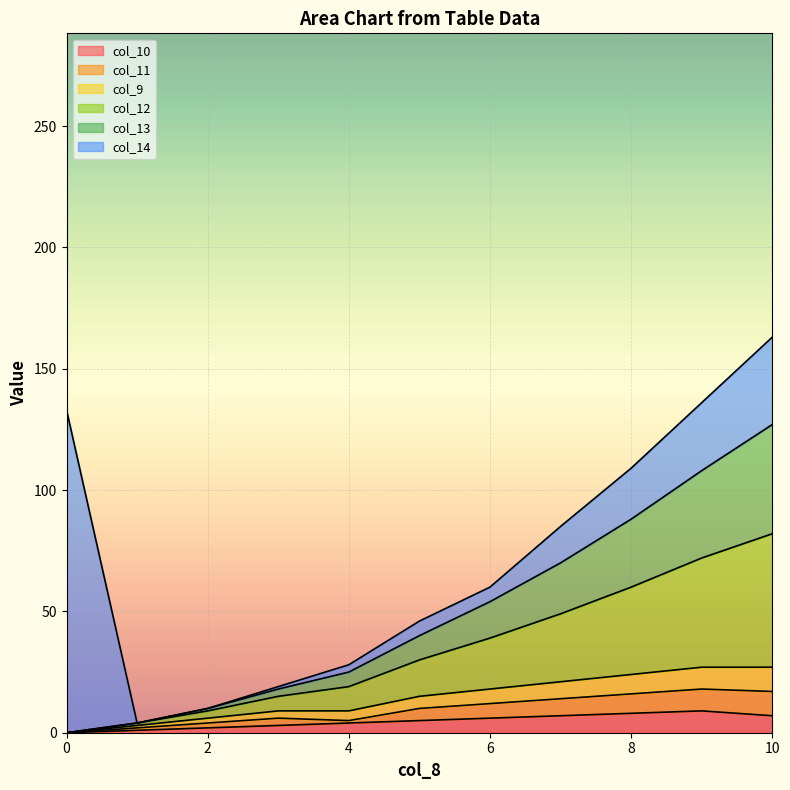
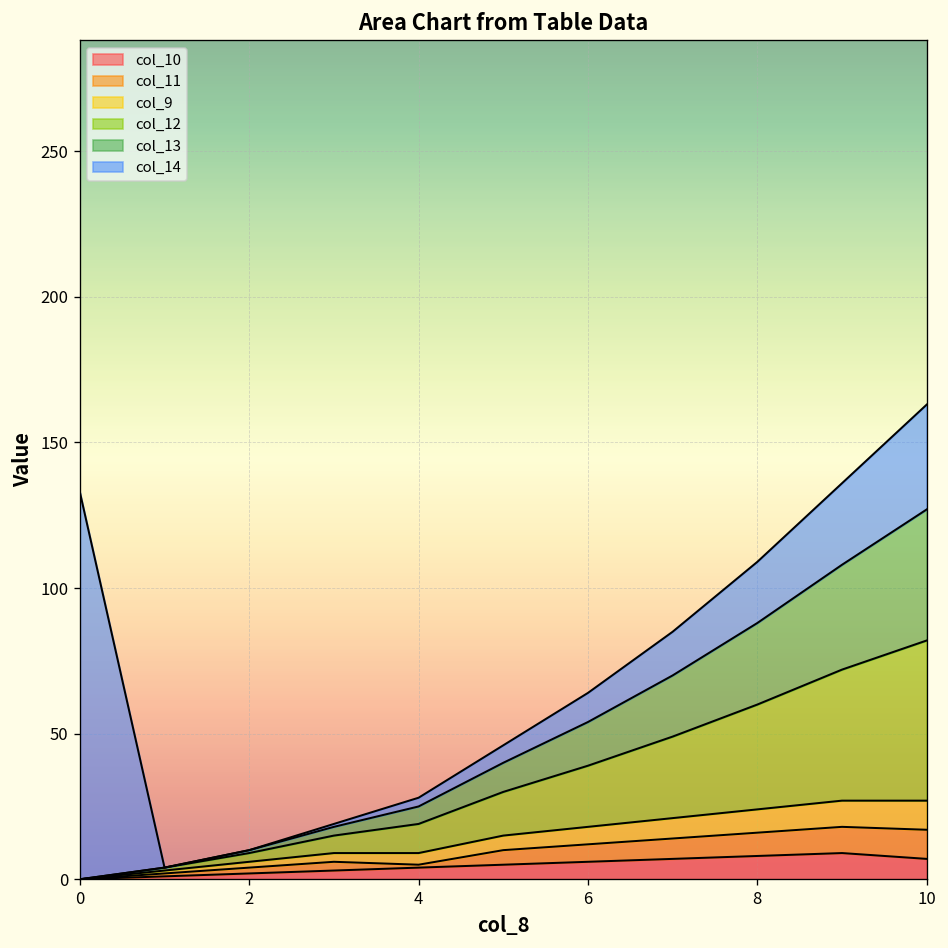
  {
    "col_10": {
      "2": 2,
      "6": 6,
      "8": 8,
      "10": 7
    },
    "col_12": {
      "4": 10,
      "6": 21,
      "8": 36,
      "10": 55
    },
    "col_13": {
      "4": 6,
      "6": 15,
      "8": 28,
      "10": 45
    },
    "col_14": {
      "0": 133,
      "4": 3,
-     "6": 6,
+     "6": 10,
      "8": 21,
      "10": 36
    }
  }
